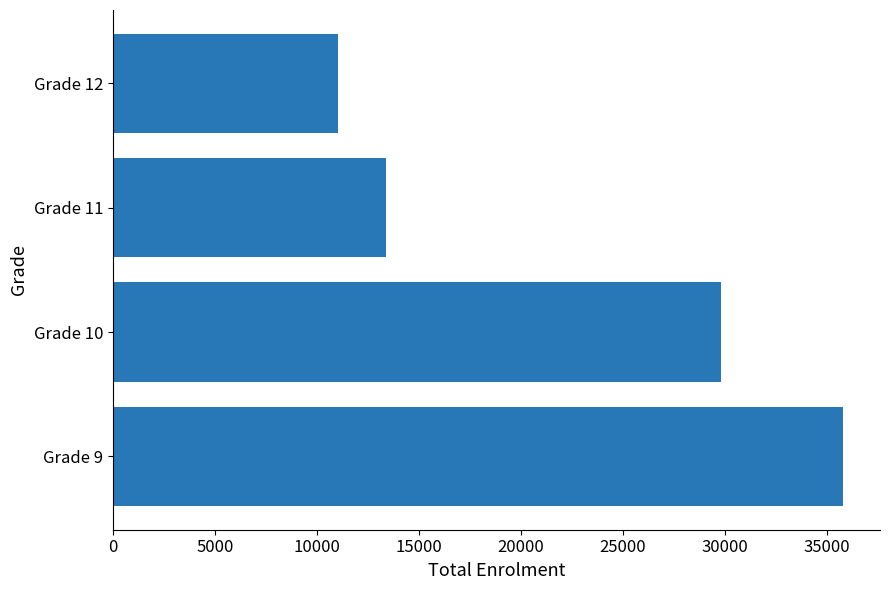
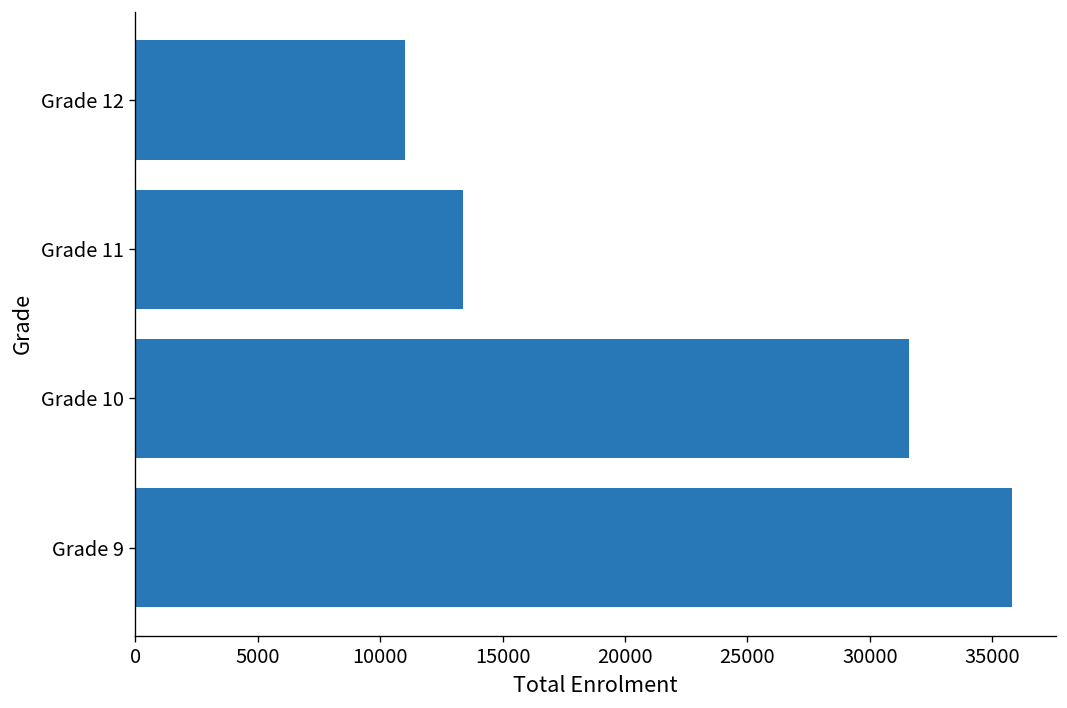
  {
    "Grade 12": 11000,
    "Grade 11": 13400,
-   "Grade 10": 29800,
+   "Grade 10": 31600,
    "Grade 9": 35800
  }
